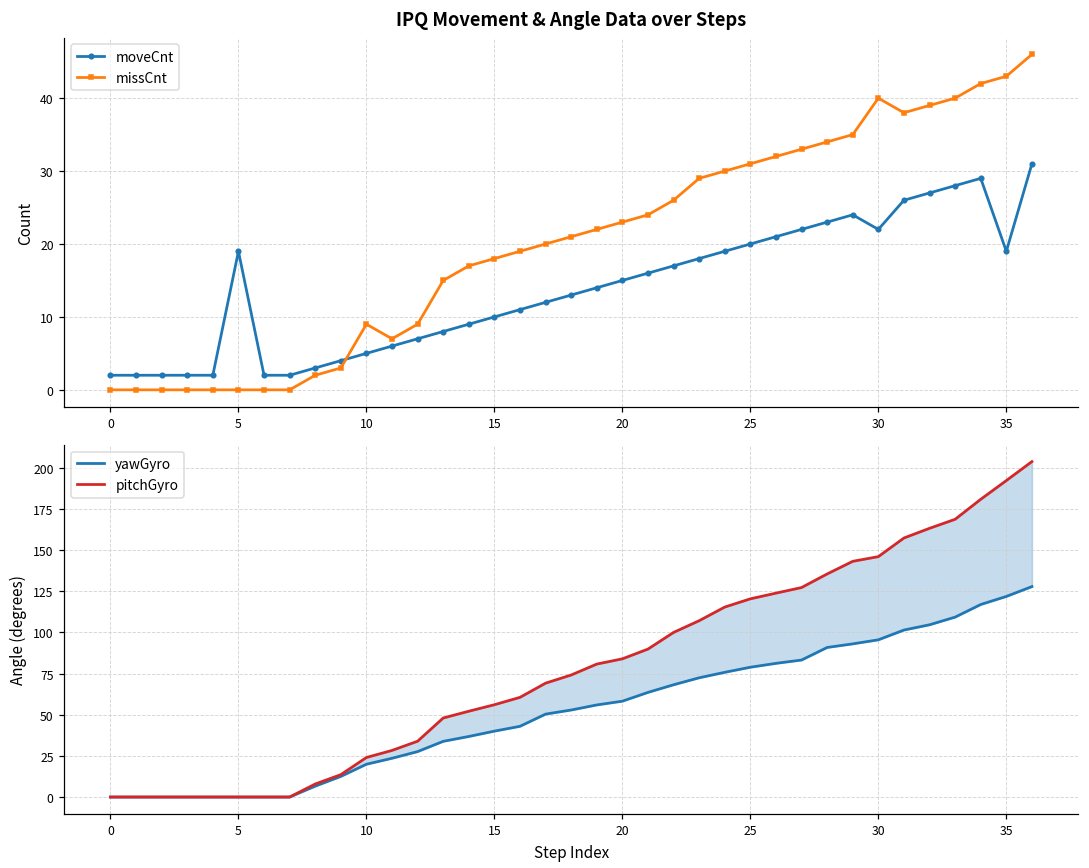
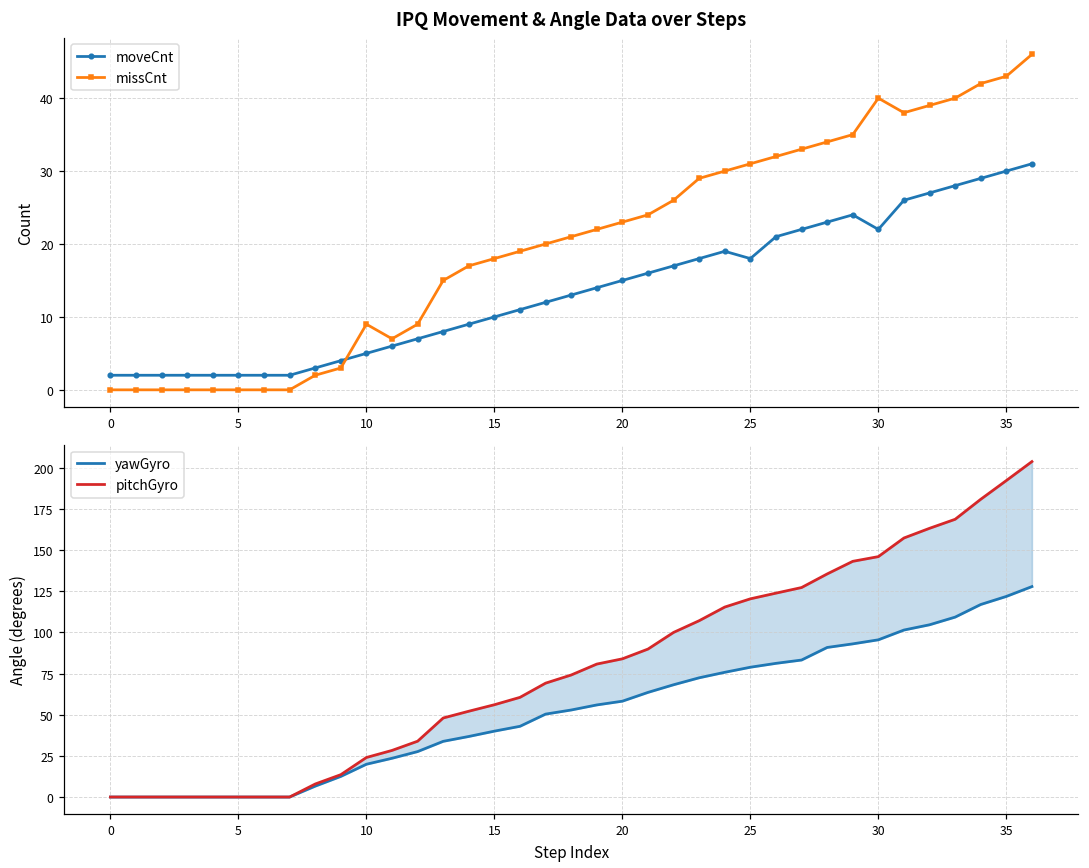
  {
    "IPQ Movement & Angle Data over Steps": {
      "moveCnt": {
        "0": 2,
-       "5": 19,
+       "5": 2,
        "10": 5,
        "15": 10,
        "20": 15,
-       "25": 20,
+       "25": 18,
        "30": 22,
-       "35": 19
+       "35": 30
      },
      "missCnt": {
        "0": 0,
        "5": 0,
        "10": 9,
        "15": 18,
        "20": 23,
        "25": 31,
        "30": 40,
        "35": 43
      }
    }
  }
